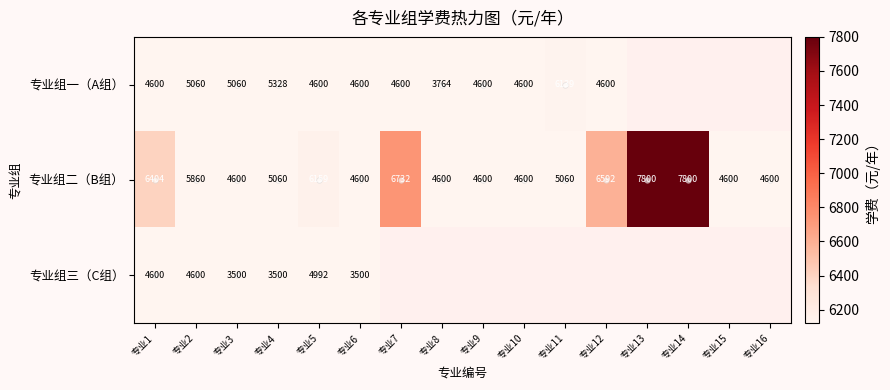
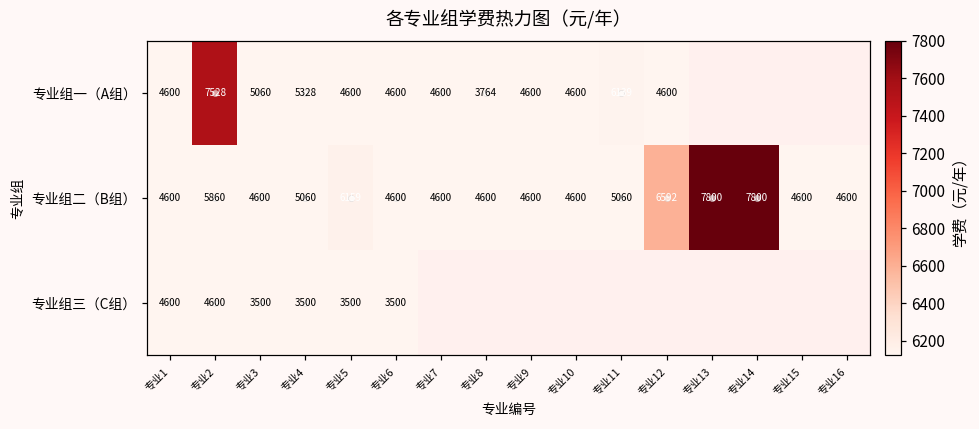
  {
    "专业组一（A组）": {
-     "专业2": 5060
+     "专业2": 7528
    },
    "专业组二（B组）": {
-     "专业1": 6404,
-     "专业7": 6732
+     "专业1": 4600,
+     "专业7": 4600
    },
    "专业组三（C组）": {
-     "专业5": 4992
+     "专业5": 3500
    }
  }
